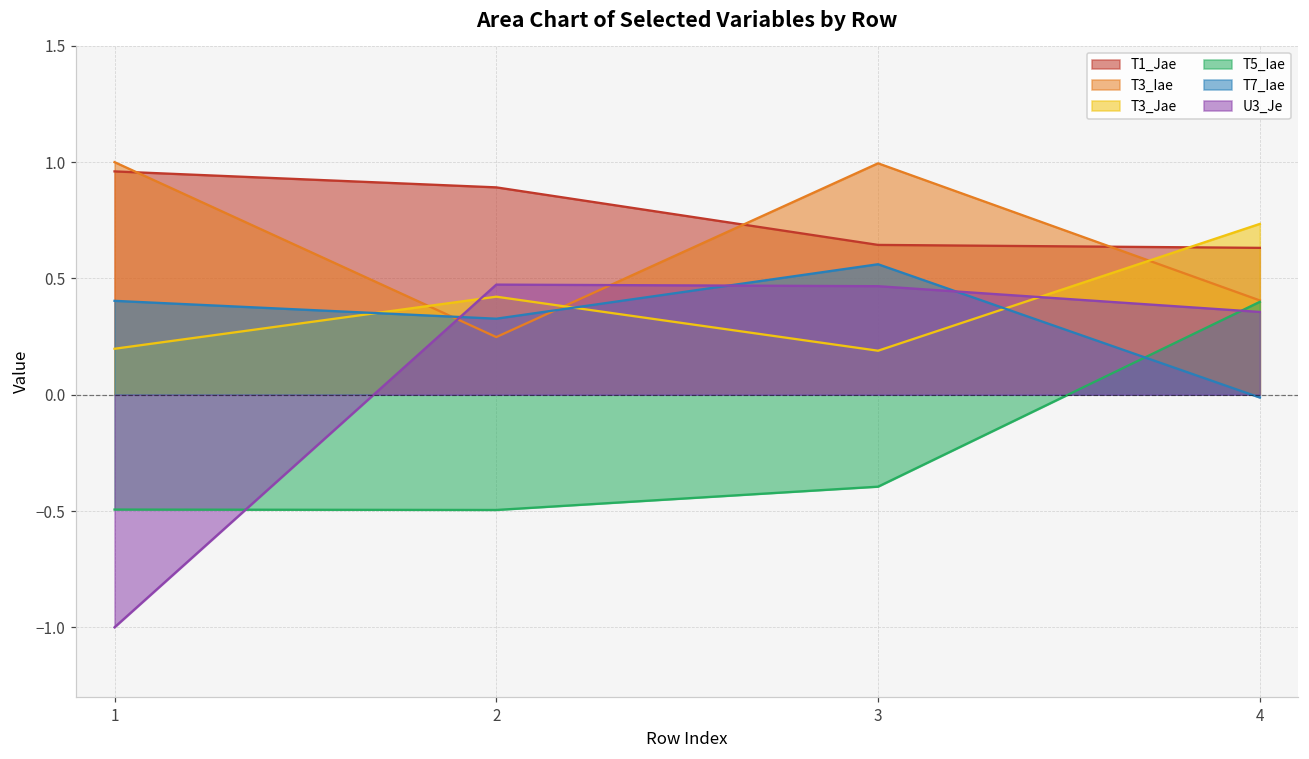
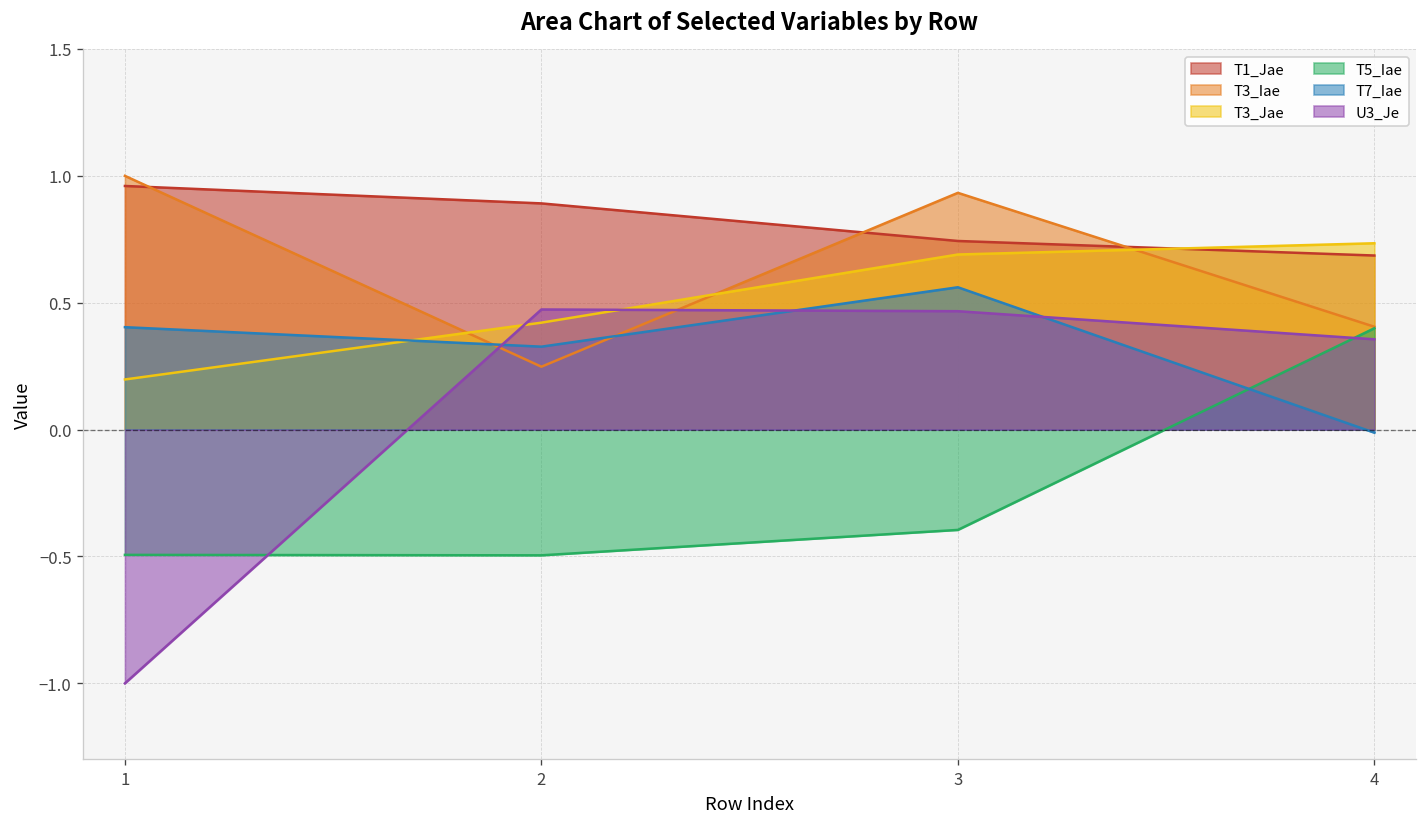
  {
    "T1_Jae": {
      "1": 0.96,
      "2": 0.89,
-     "3": 0.64,
-     "4": 0.63
+     "3": 0.74,
+     "4": 0.69
    },
    "T3_Iae": {
      "1": 1.00,
      "2": 0.25,
-     "3": 0.99
+     "3": 0.93
    },
    "T3_Jae": {
      "1": 0.20,
      "2": 0.42,
-     "3": 0.19,
+     "3": 0.69,
      "4": 0.73
    }
  }
